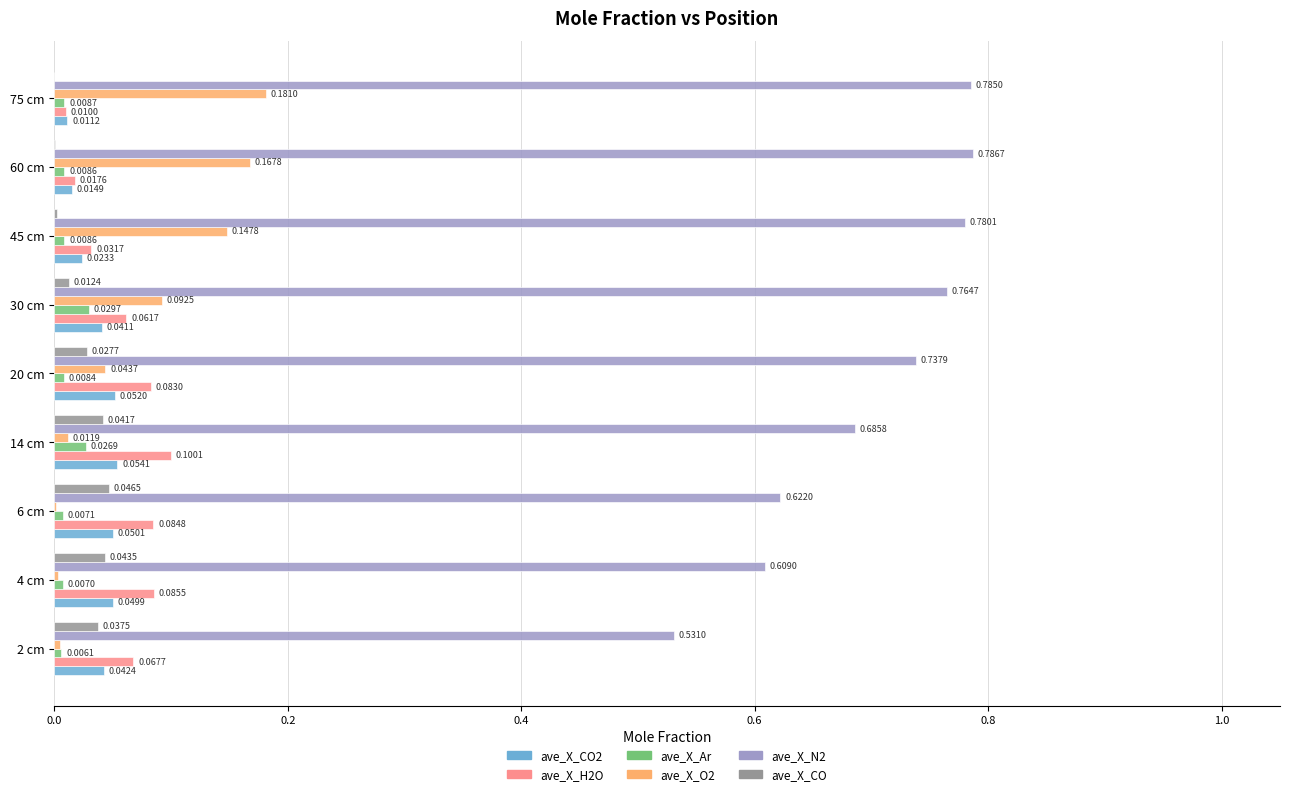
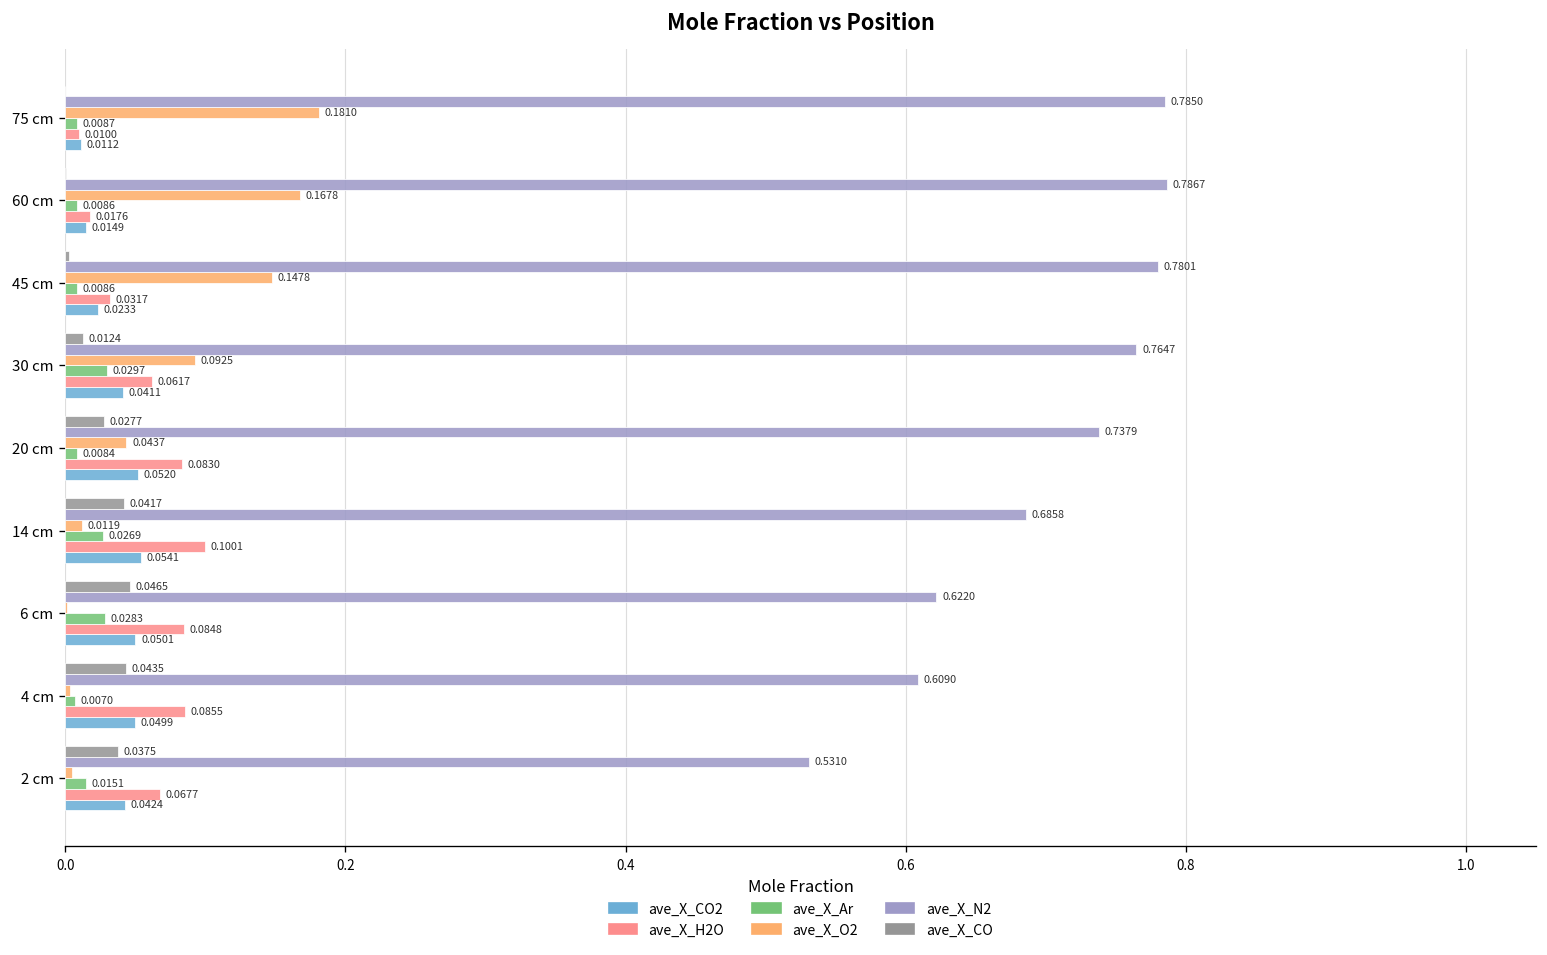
  {
    "ave_X_Ar": {
      "75 cm": 0.0087,
      "60 cm": 0.0086,
      "45 cm": 0.0086,
      "30 cm": 0.0297,
      "20 cm": 0.0084,
      "14 cm": 0.0269,
-     "6 cm": 0.0071,
+     "6 cm": 0.0283,
      "4 cm": 0.0070,
-     "2 cm": 0.0061
+     "2 cm": 0.0151
    }
  }
